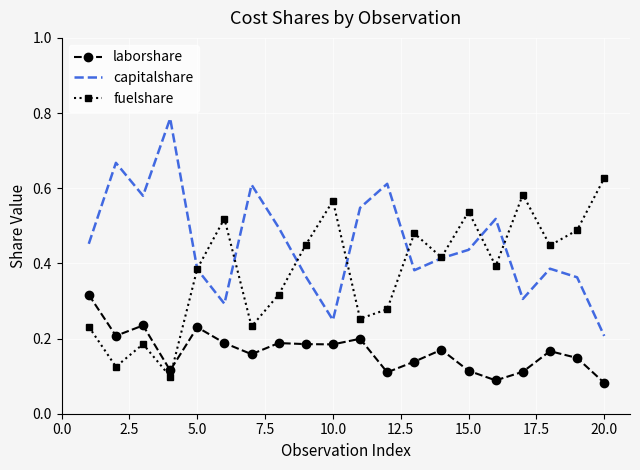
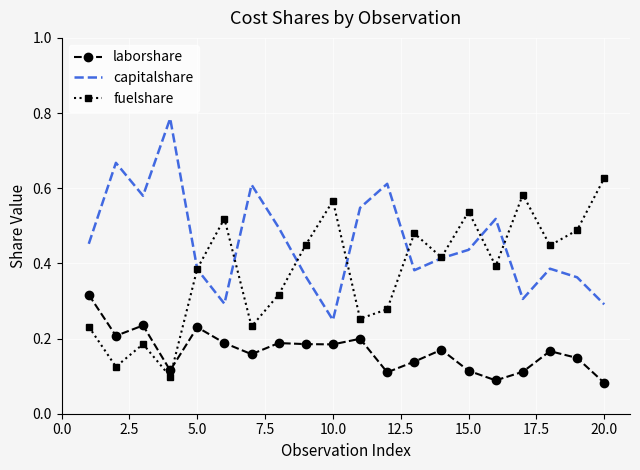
  {
    "capitalshare": {
      "10.0": 0.25,
      "15.0": 0.44,
-     "20.0": 0.21
+     "20.0": 0.29
    }
  }
